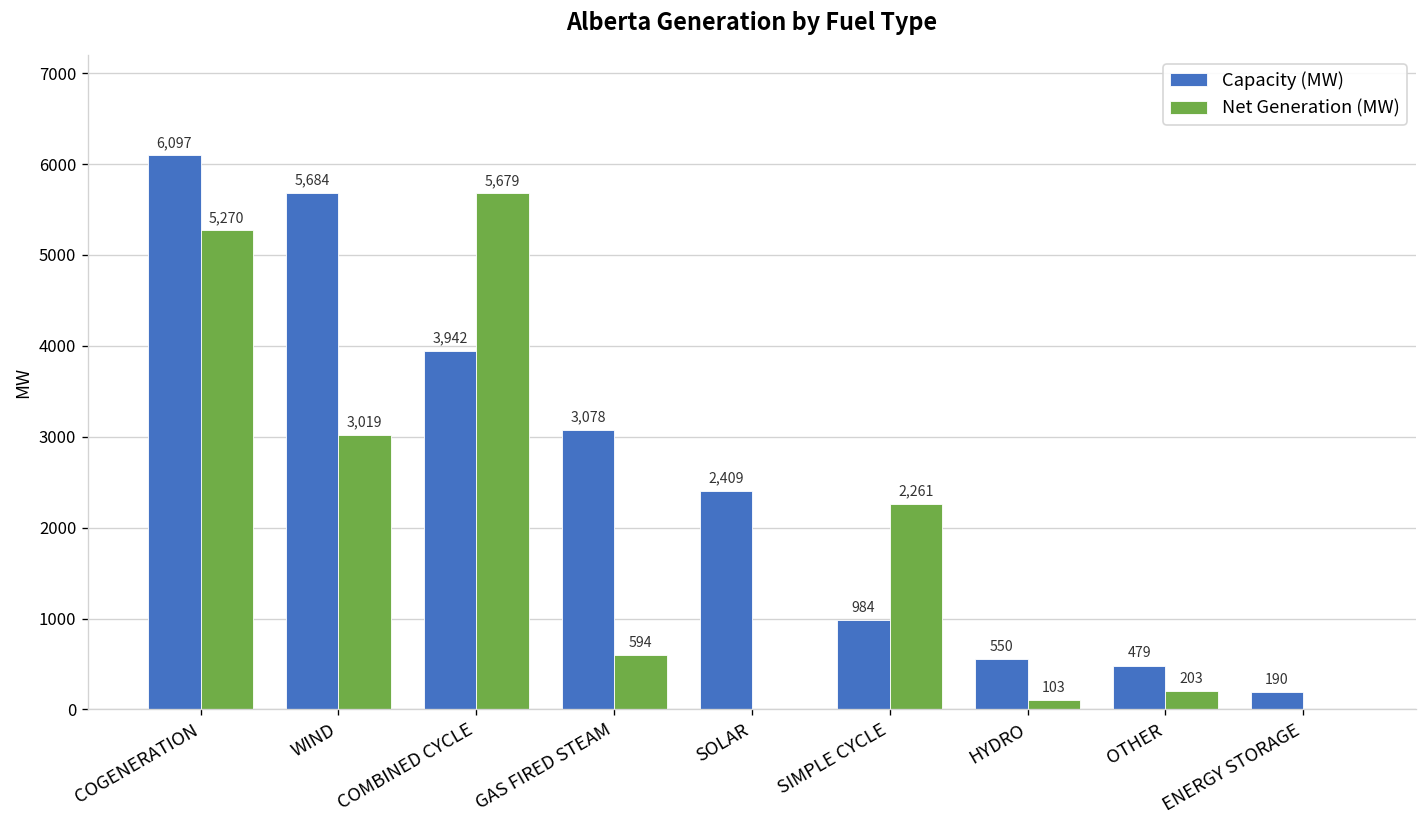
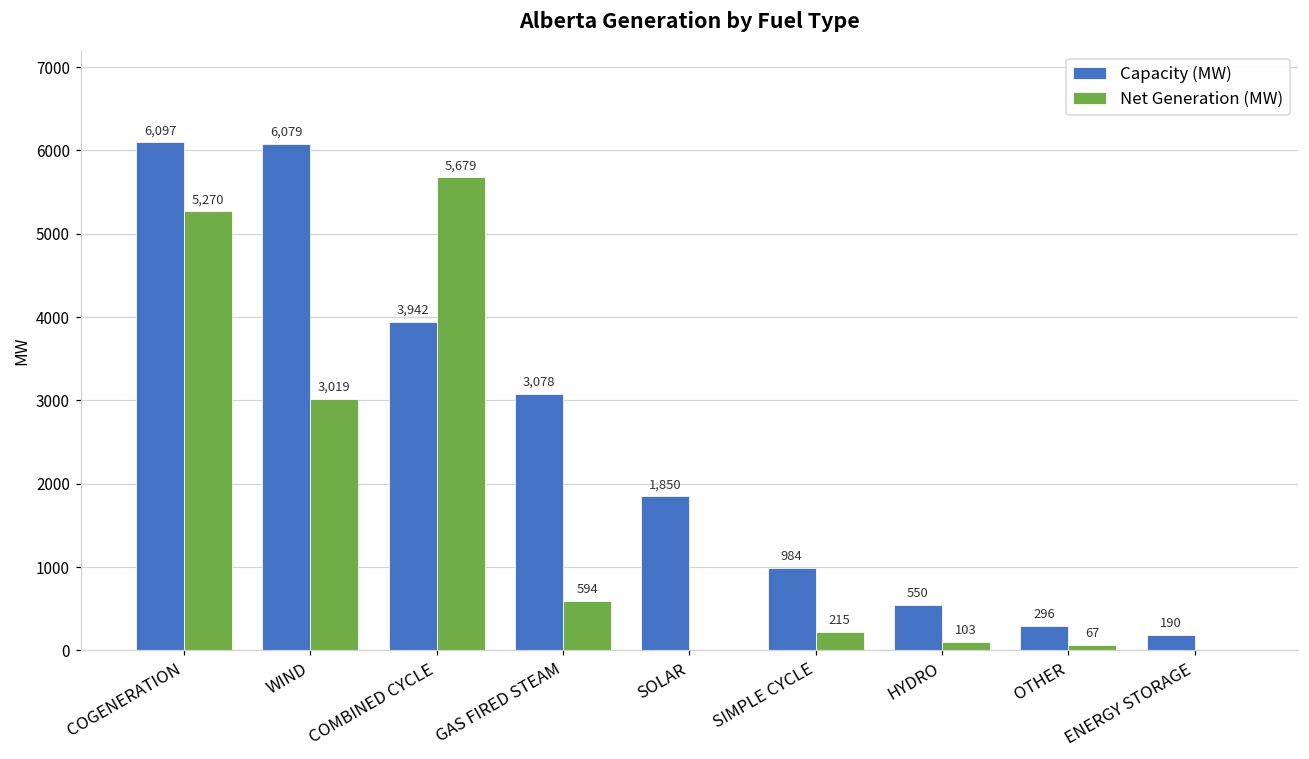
  {
    "Capacity (MW)": {
      "COGENERATION": "6,097",
-     "WIND": "5,684",
+     "WIND": "6,079",
      "COMBINED CYCLE": "3,942",
      "GAS FIRED STEAM": "3,078",
-     "SOLAR": "2,409",
+     "SOLAR": "1,850",
      "SIMPLE CYCLE": "984",
      "HYDRO": "550",
-     "OTHER": "479",
+     "OTHER": "296",
      "ENERGY STORAGE": "190"
    },
    "Net Generation (MW)": {
      "COGENERATION": "5,270",
      "WIND": "3,019",
      "COMBINED CYCLE": "5,679",
      "GAS FIRED STEAM": "594",
-     "SIMPLE CYCLE": "2,261",
+     "SIMPLE CYCLE": "215",
      "HYDRO": "103",
-     "OTHER": "203"
+     "OTHER": "67"
    }
  }
